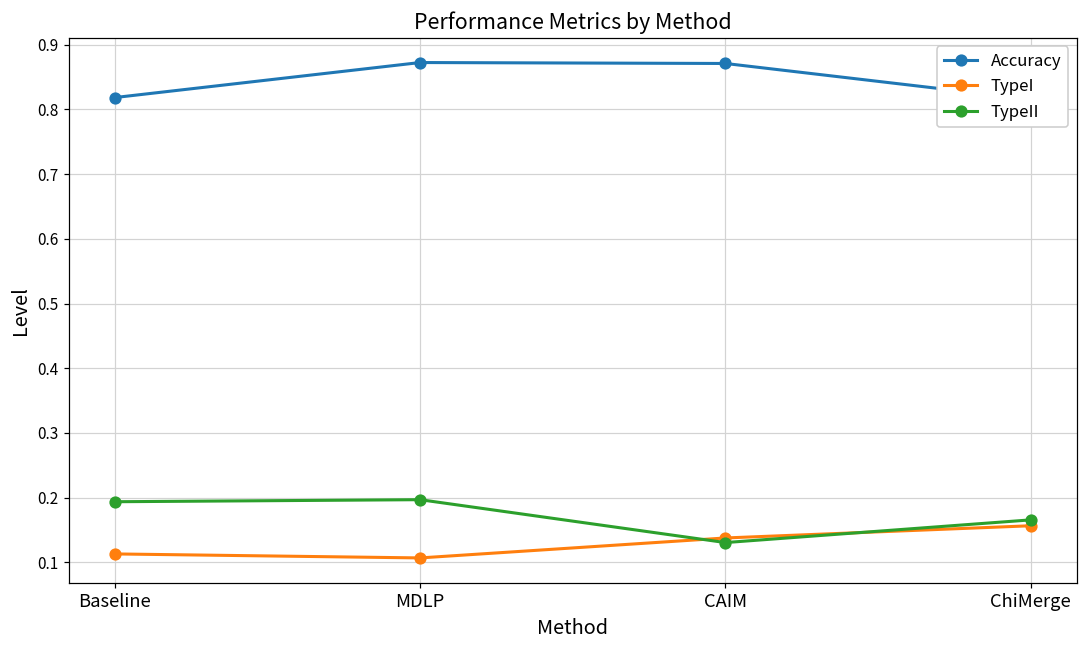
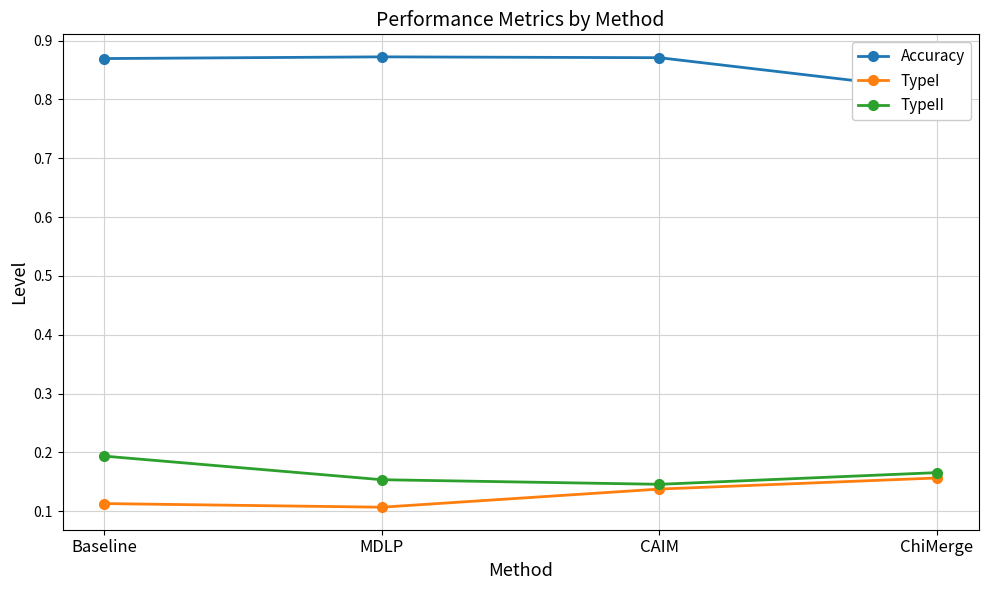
  {
    "Accuracy": {
-     "Baseline": 0.82,
+     "Baseline": 0.87,
      "MDLP": 0.87,
      "CAIM": 0.87
    },
    "TypeI": {
      "Baseline": 0.11,
      "MDLP": 0.11,
      "CAIM": 0.14,
      "ChiMerge": 0.16
    },
    "TypeII": {
      "Baseline": 0.19,
-     "MDLP": 0.20,
-     "CAIM": 0.13,
+     "MDLP": 0.15,
+     "CAIM": 0.15,
      "ChiMerge": 0.17
    }
  }
